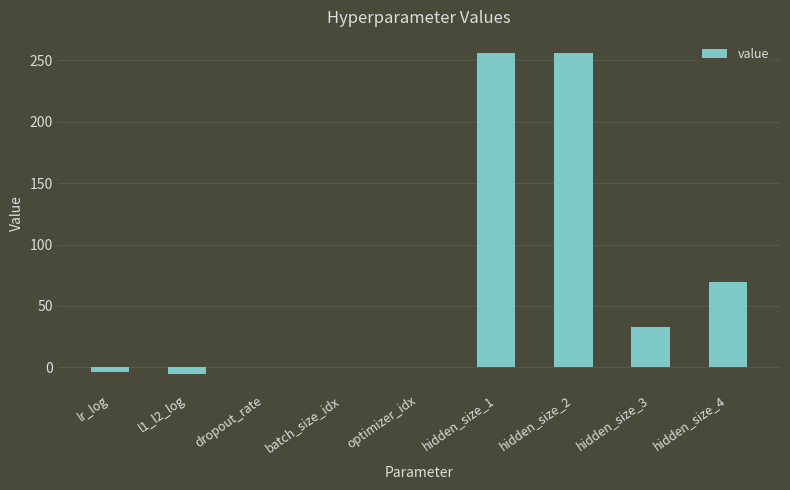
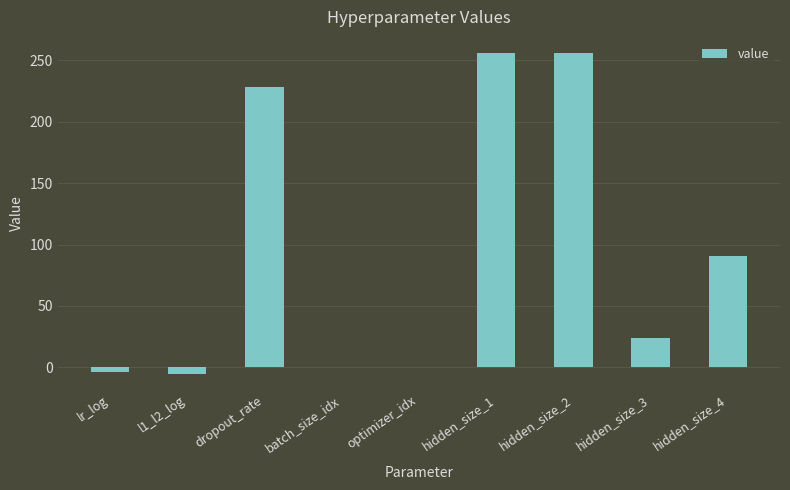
  {
    "lr_log": -4,
    "l1_l2_log": -5,
-   "dropout_rate": 1,
+   "dropout_rate": 228,
    "batch_size_idx": 0,
    "optimizer_idx": 0,
    "hidden_size_1": 256,
    "hidden_size_2": 256,
-   "hidden_size_3": 33,
-   "hidden_size_4": 70
+   "hidden_size_3": 24,
+   "hidden_size_4": 91
  }
